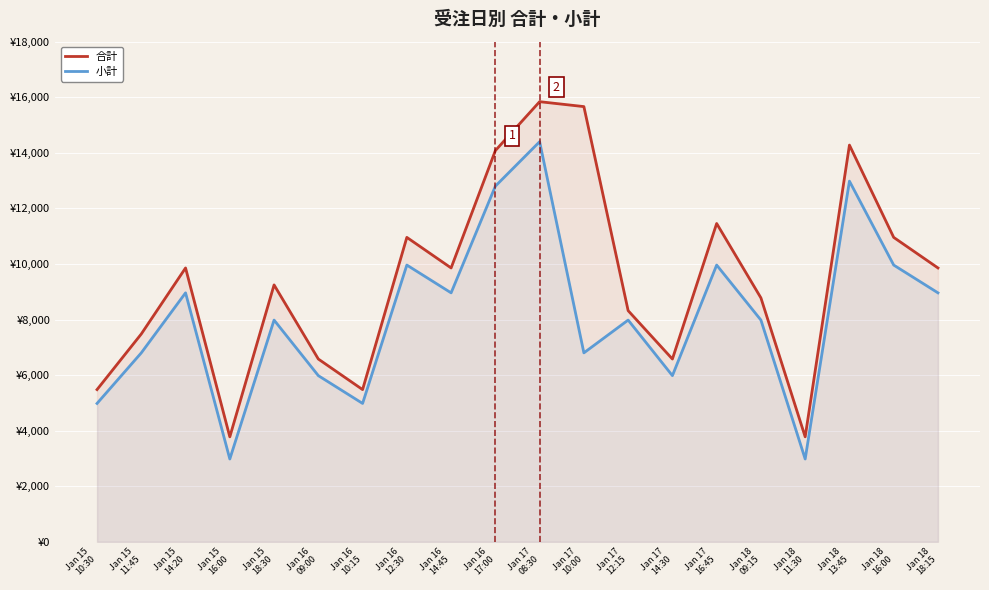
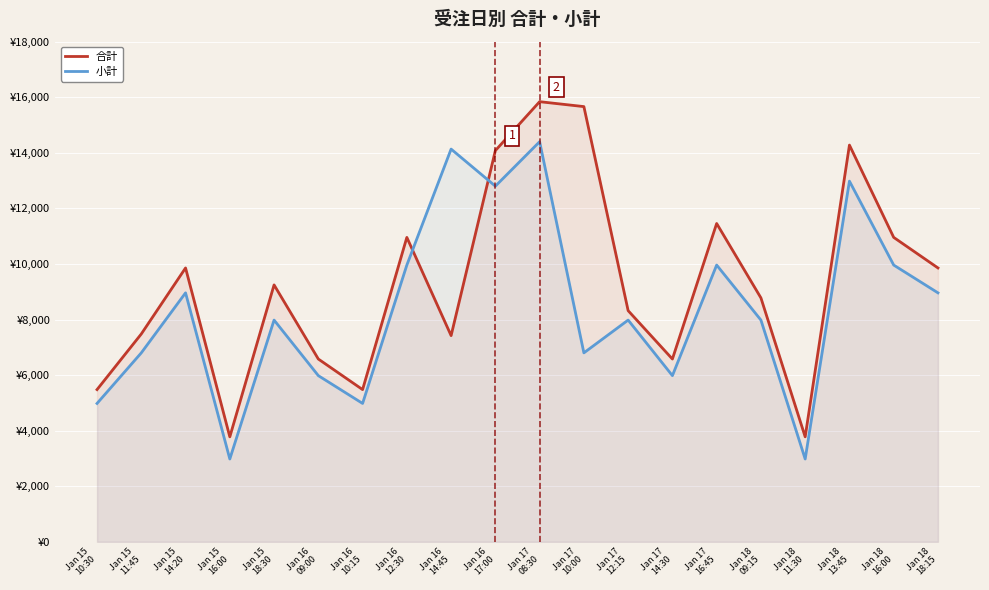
  {
    "合計": {
      "Jan 15 10:30": "¥5,500",
      "Jan 15 11:45": "¥7,500",
      "Jan 15 14:20": "¥9,900",
      "Jan 15 16:00": "¥3,800",
      "Jan 15 18:30": "¥9,200",
      "Jan 16 09:00": "¥6,600",
      "Jan 16 10:15": "¥5,500",
      "Jan 16 12:30": "¥11,000",
-     "Jan 16 14:45": "¥9,900",
+     "Jan 16 14:45": "¥7,400",
      "Jan 17 10:00": "¥15,700",
      "Jan 17 12:15": "¥8,300",
      "Jan 17 14:30": "¥6,600",
      "Jan 17 16:45": "¥11,500",
      "Jan 18 09:15": "¥8,800",
      "Jan 18 11:30": "¥3,800",
      "Jan 18 13:45": "¥14,300",
      "Jan 18 16:00": "¥11,000",
      "Jan 18 18:15": "¥9,900"
    },
    "小計": {
      "Jan 15 10:30": "¥5,000",
      "Jan 15 11:45": "¥6,800",
      "Jan 15 14:20": "¥9,000",
      "Jan 15 16:00": "¥3,000",
      "Jan 15 18:30": "¥8,000",
      "Jan 16 09:00": "¥6,000",
      "Jan 16 10:15": "¥5,000",
      "Jan 16 12:30": "¥10,000",
-     "Jan 16 14:45": "¥9,000",
+     "Jan 16 14:45": "¥14,100",
      "Jan 16 17:00": "¥12,800",
      "Jan 17 08:30": "¥14,400",
      "Jan 17 10:00": "¥6,800",
      "Jan 17 12:15": "¥8,000",
      "Jan 17 14:30": "¥6,000",
      "Jan 17 16:45": "¥10,000",
      "Jan 18 09:15": "¥8,000",
      "Jan 18 11:30": "¥3,000",
      "Jan 18 13:45": "¥13,000",
      "Jan 18 16:00": "¥10,000",
      "Jan 18 18:15": "¥9,000"
    }
  }
